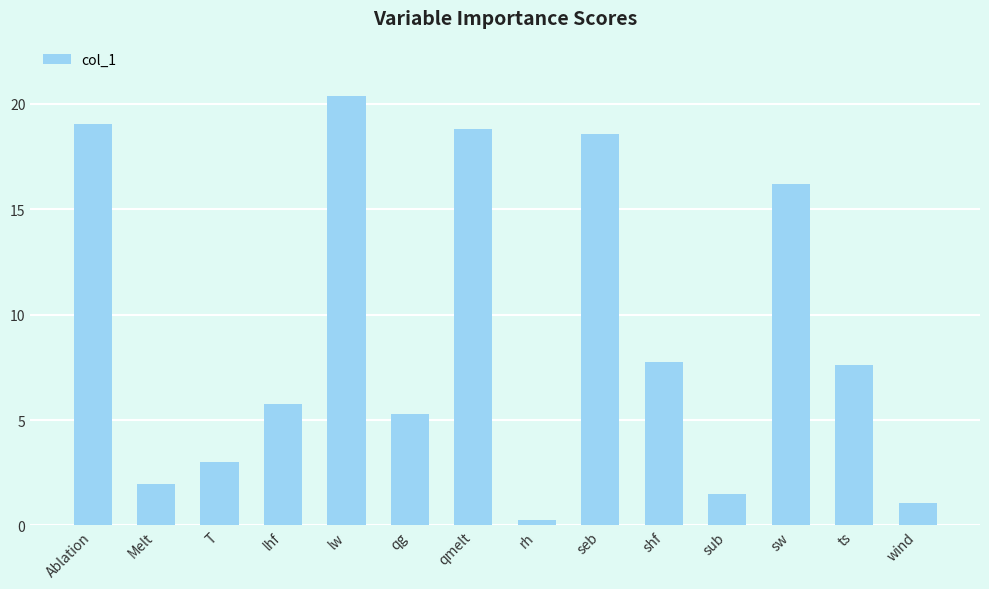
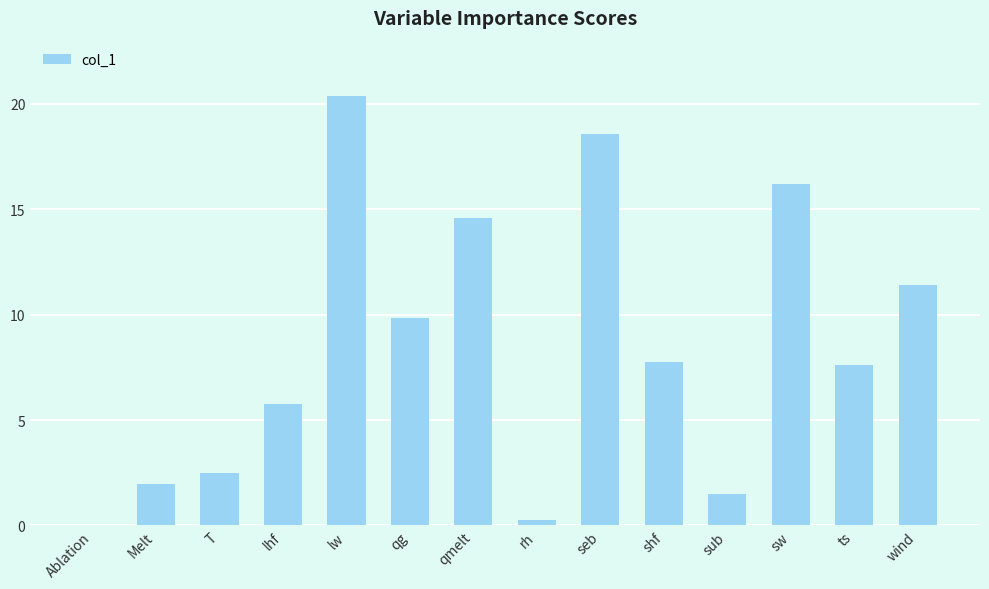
  {
-   "Ablation": 19.0,
+   "Ablation": 0.0,
    "Melt": 2.0,
-   "T": 3.0,
+   "T": 2.5,
    "lhf": 5.8,
    "lw": 20.4,
-   "qg": 5.3,
-   "qmelt": 18.8,
+   "qg": 9.8,
+   "qmelt": 14.6,
    "rh": 0.2,
    "seb": 18.6,
    "shf": 7.8,
    "sub": 1.5,
    "sw": 16.2,
    "ts": 7.6,
-   "wind": 1.1
+   "wind": 11.4
  }
